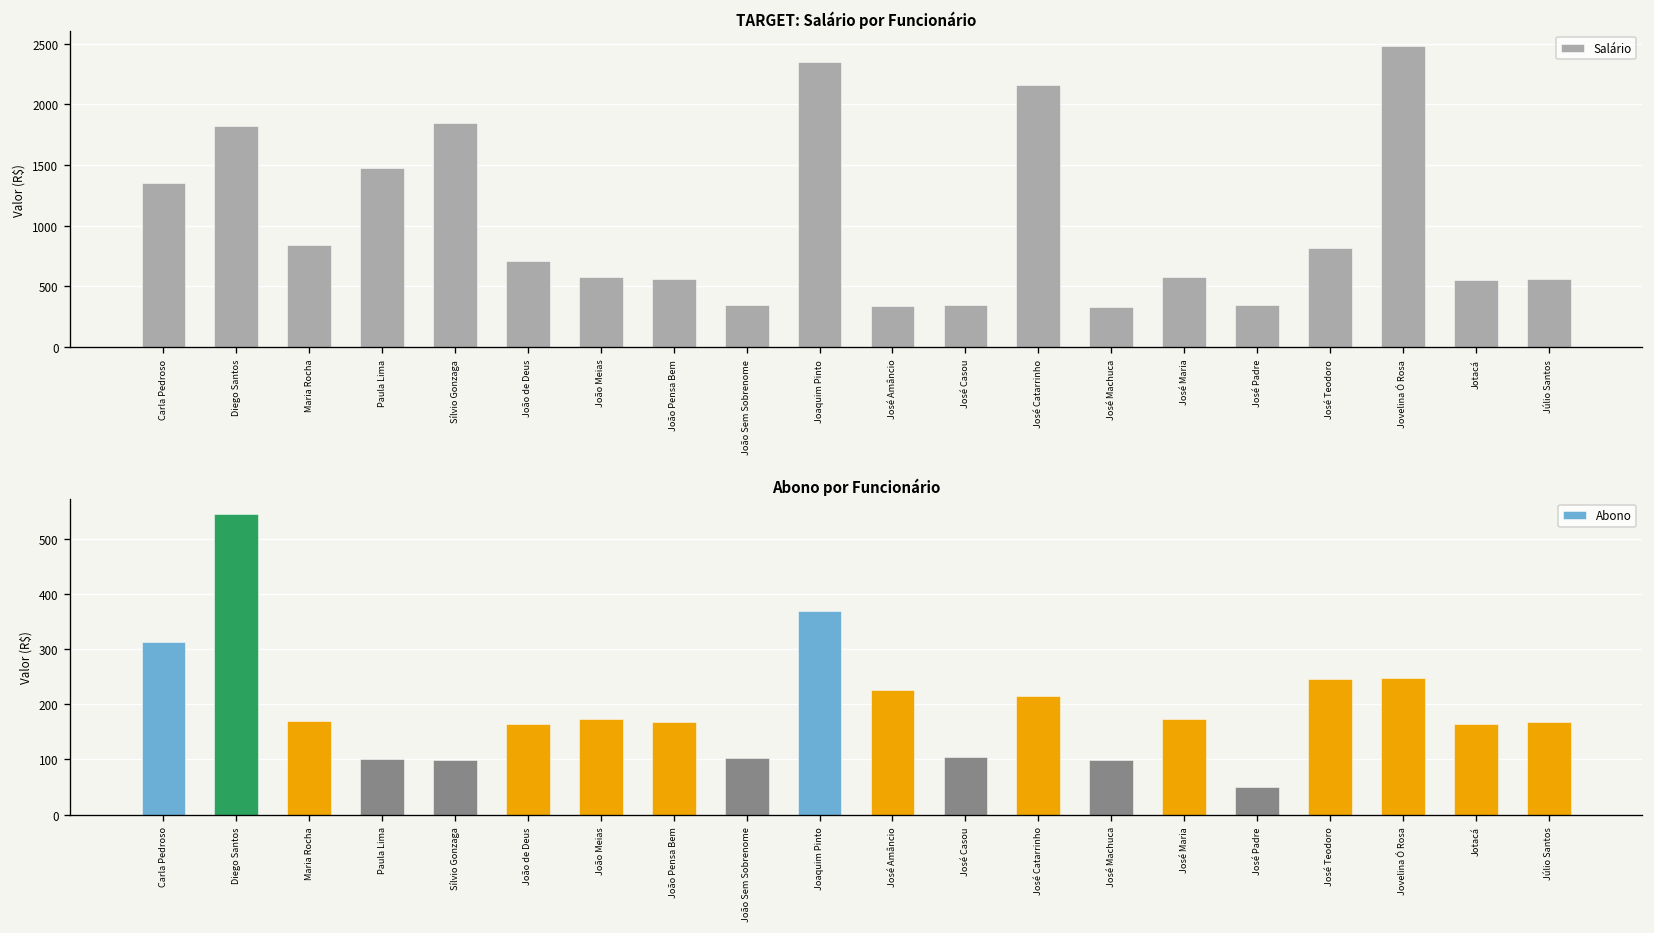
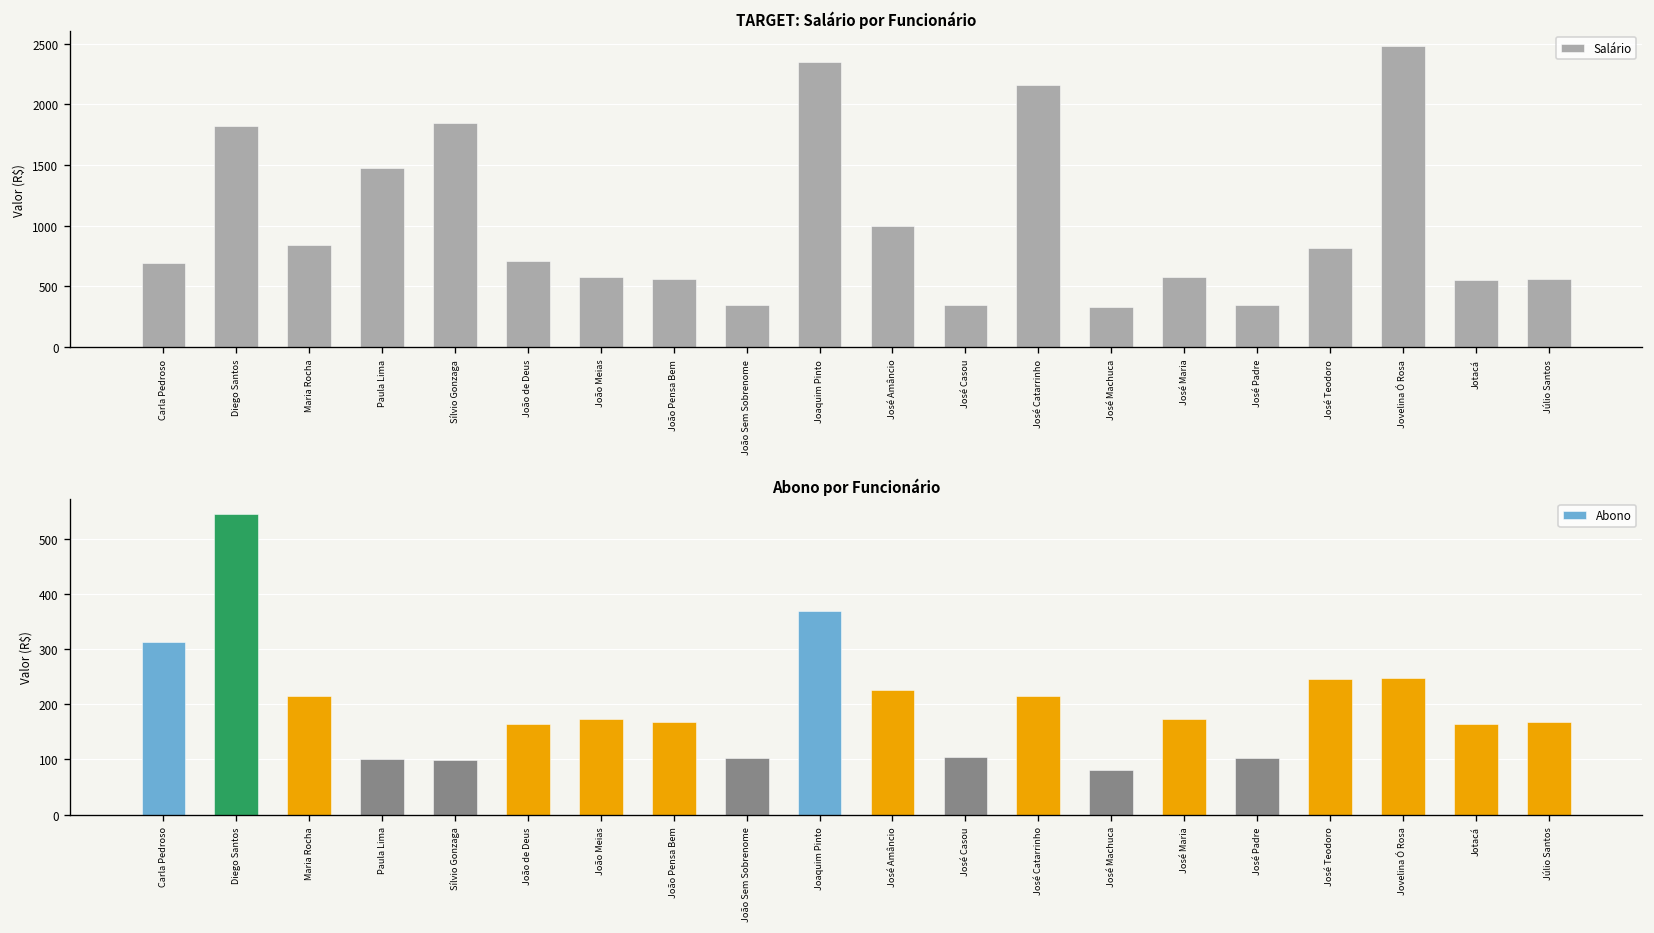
  {
    "TARGET: Salário por Funcionário": {
-     "Carla Pedroso": 1350,
+     "Carla Pedroso": 690,
      "Diego Santos": 1820,
      "Maria Rocha": 840,
      "Paula Lima": 1480,
      "Sílvio Gonzaga": 1850,
      "João de Deus": 710,
      "João Meias": 580,
      "João Pensa Bem": 560,
      "João Sem Sobrenome": 350,
      "Joaquim Pinto": 2350,
-     "José Amâncio": 340,
+     "José Amâncio": 1000,
      "José Casou": 350,
      "José Catarrinho": 2160,
      "José Machuca": 330,
      "José Maria": 580,
      "José Padre": 350,
      "José Teodoro": 820,
      "Jovelina Ó Rosa": 2480,
      "Jotacá": 550,
      "Júlio Santos": 560
    },
    "Abono por Funcionário": {
      "Carla Pedroso": 310,
      "Diego Santos": 550,
-     "Maria Rocha": 170,
+     "Maria Rocha": 220,
      "Paula Lima": 100,
      "Sílvio Gonzaga": 100,
      "João de Deus": 170,
      "João Meias": 170,
      "João Pensa Bem": 170,
      "João Sem Sobrenome": 100,
      "Joaquim Pinto": 370,
      "José Amâncio": 230,
      "José Casou": 110,
      "José Catarrinho": 220,
-     "José Machuca": 100,
+     "José Machuca": 80,
      "José Maria": 170,
-     "José Padre": 50,
+     "José Padre": 100,
      "José Teodoro": 250,
      "Jovelina Ó Rosa": 250,
      "Jotacá": 170,
      "Júlio Santos": 170
    }
  }
